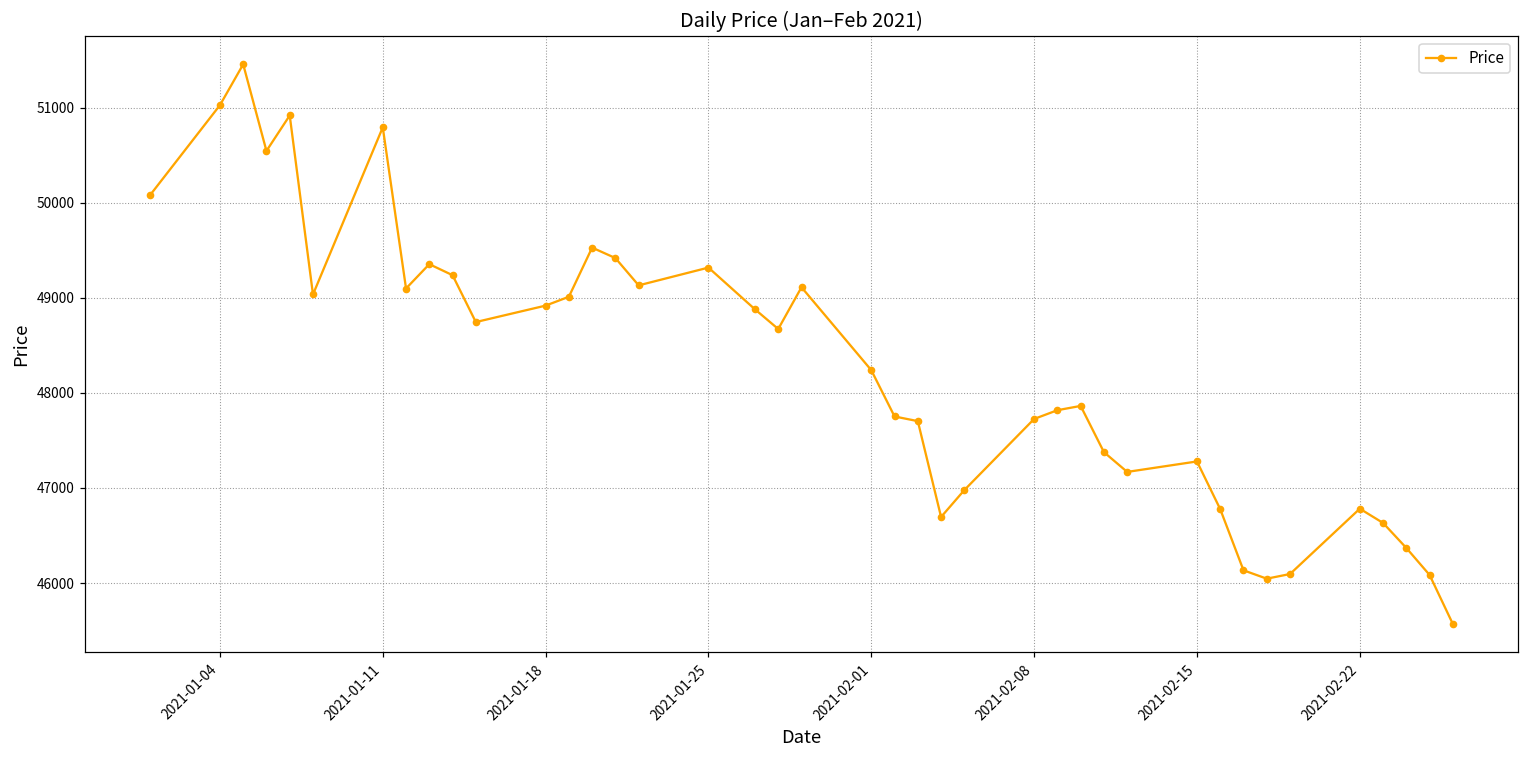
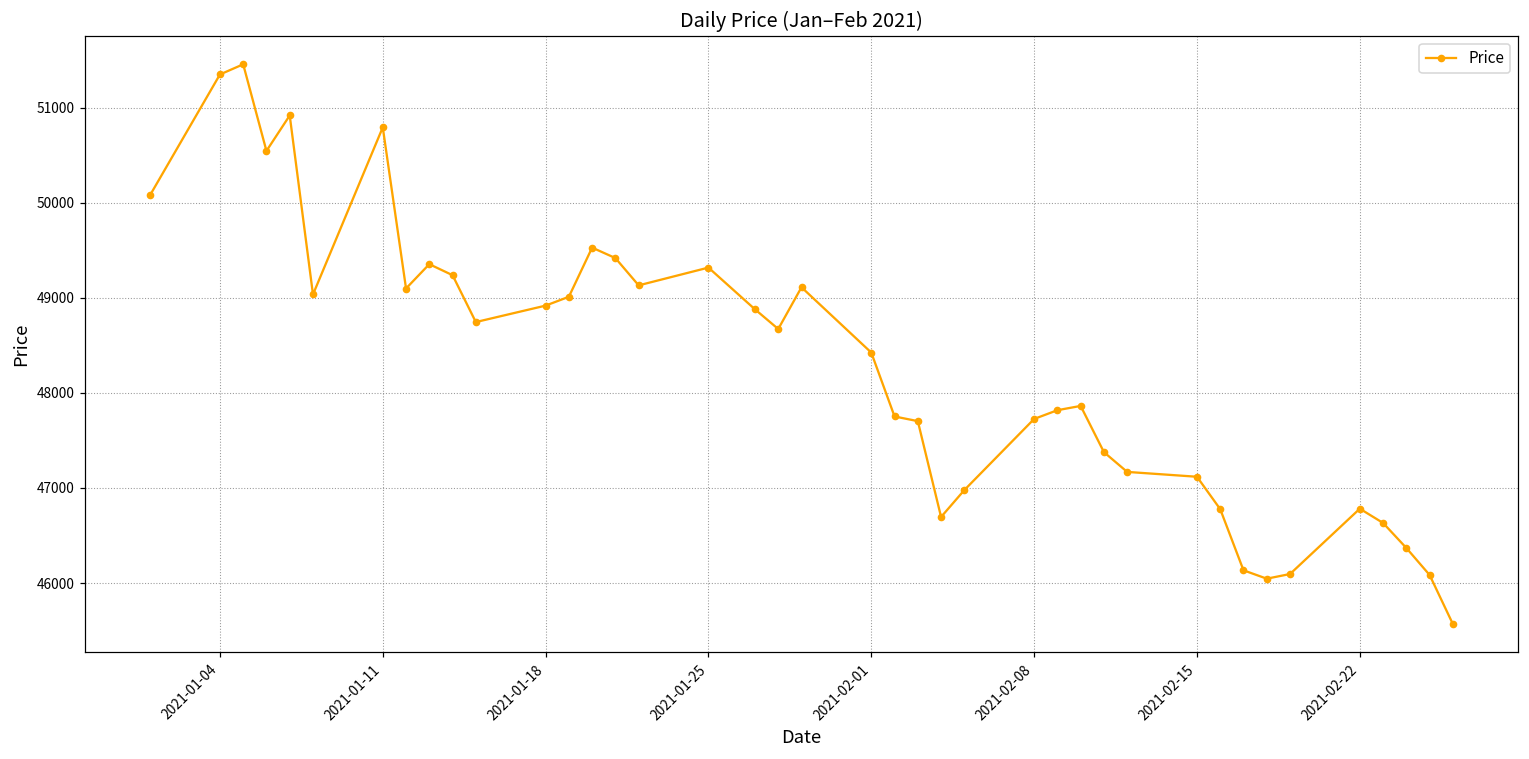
  {
-   "2021-01-04": 51000,
+   "2021-01-04": 51300,
    "2021-01-11": 50800,
    "2021-01-18": 48900,
    "2021-01-25": 49300,
-   "2021-02-01": 48200,
+   "2021-02-01": 48400,
    "2021-02-08": 47700,
-   "2021-02-15": 47300,
+   "2021-02-15": 47100,
    "2021-02-22": 46800
  }
